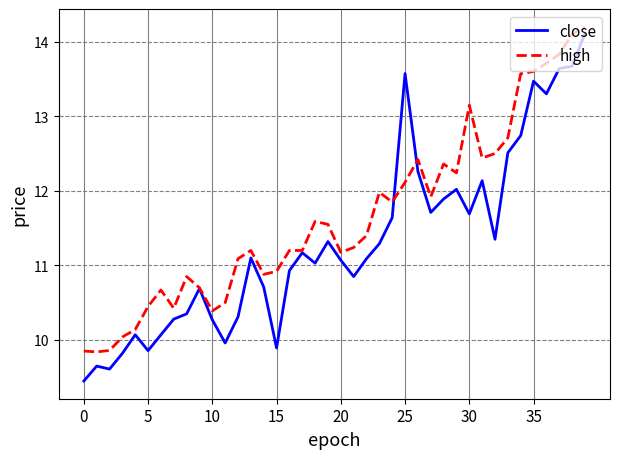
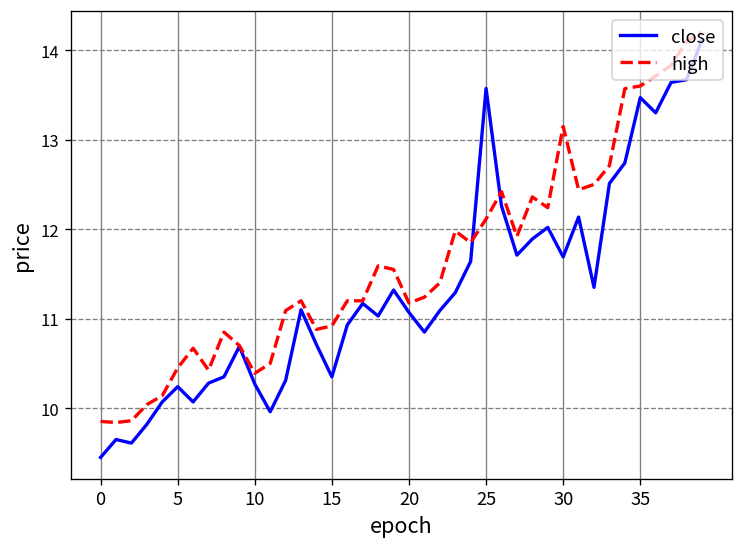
  {
    "close": {
      "0": 9.4,
-     "5": 9.9,
+     "5": 10.2,
      "10": 10.3,
-     "15": 9.9,
+     "15": 10.4,
      "20": 11.1,
      "25": 13.6,
      "30": 11.7,
      "35": 13.5
    },
    "high": {
      "0": 9.9,
      "5": 10.4,
      "10": 10.4,
      "15": 10.9,
      "20": 11.2,
      "25": 12.1,
      "30": 13.1,
      "35": 13.6
    }
  }
